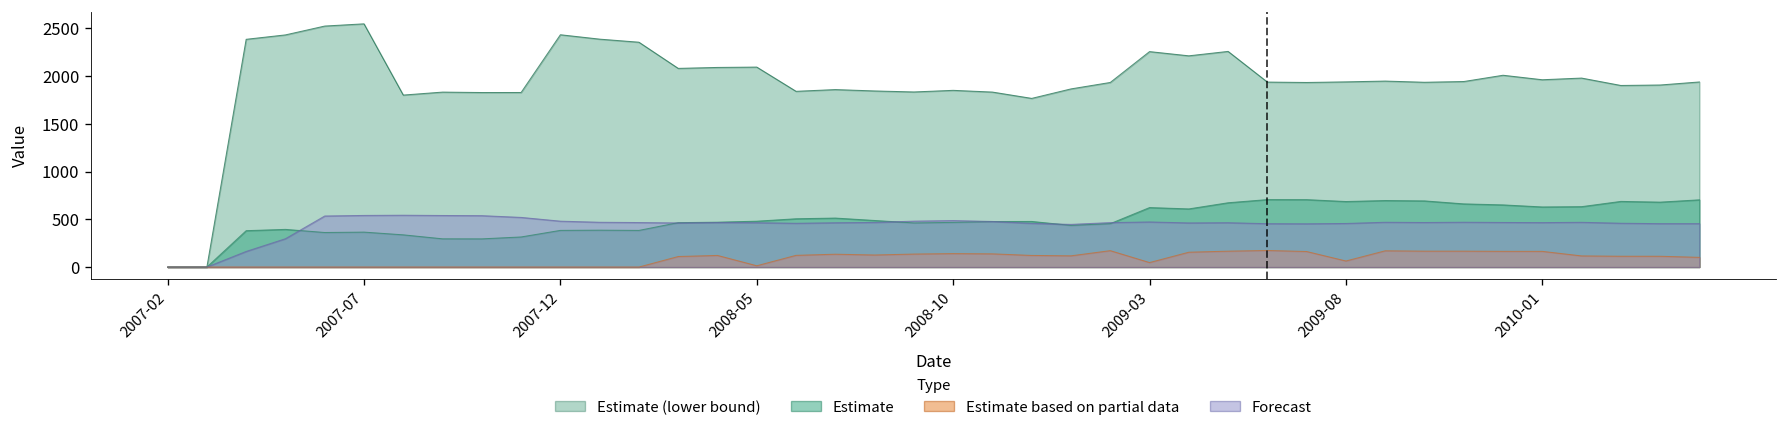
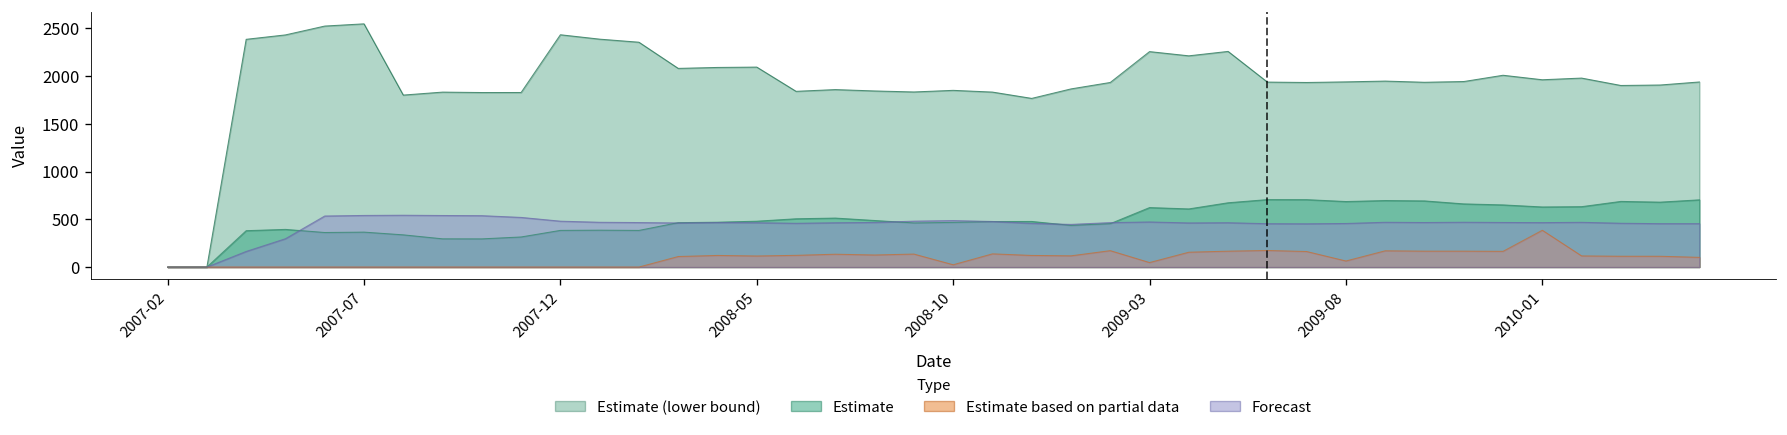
  {
    "Estimate based on partial data": {
      "2007-07": 0,
      "2007-12": 0,
-     "2008-05": 0,
-     "2008-10": 100,
+     "2008-05": 100,
+     "2008-10": 0,
      "2009-03": 0,
      "2009-08": 100,
-     "2010-01": 200
+     "2010-01": 400
    }
  }
